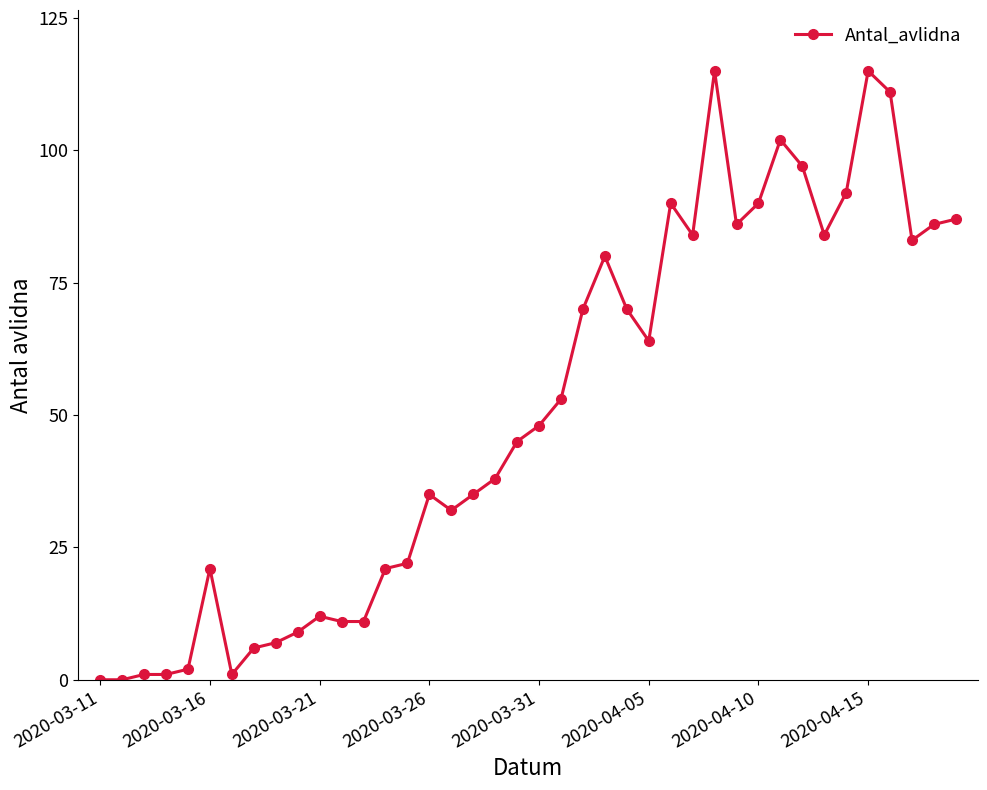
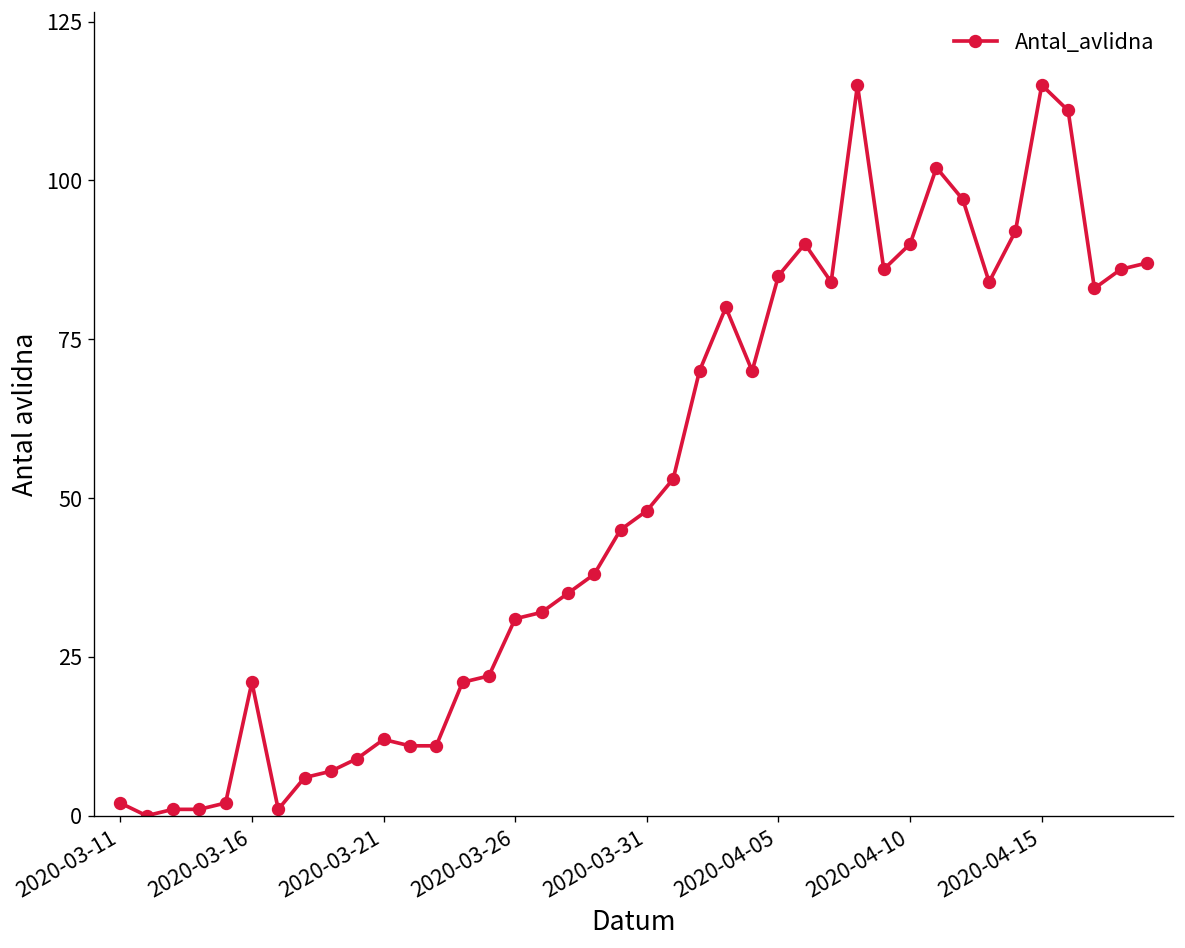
  {
-   "2020-03-11": 0,
+   "2020-03-11": 2,
    "2020-03-16": 21,
    "2020-03-21": 12,
-   "2020-03-26": 35,
+   "2020-03-26": 31,
    "2020-03-31": 48,
-   "2020-04-05": 64,
+   "2020-04-05": 85,
    "2020-04-10": 90,
    "2020-04-15": 115
  }
